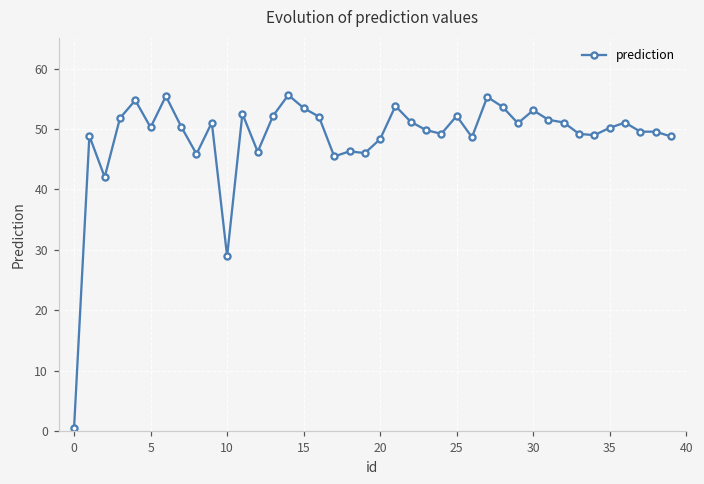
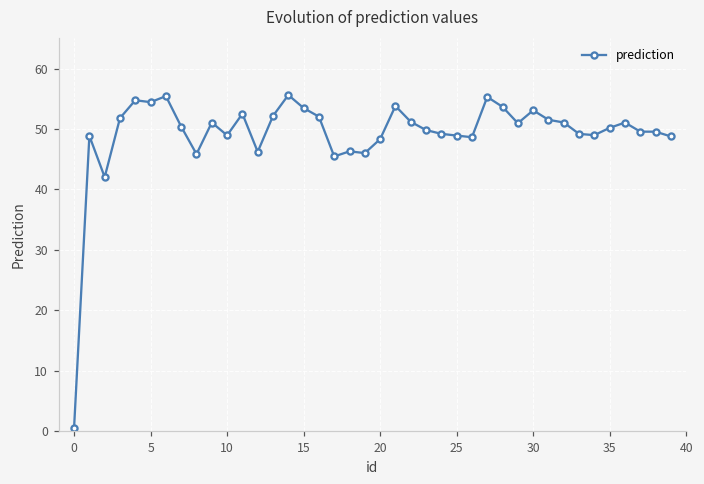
  {
    "0": 1,
-   "5": 50,
-   "10": 29,
+   "5": 54,
+   "10": 49,
    "15": 53,
    "20": 48,
-   "25": 52,
+   "25": 49,
    "30": 53,
    "35": 50
  }
